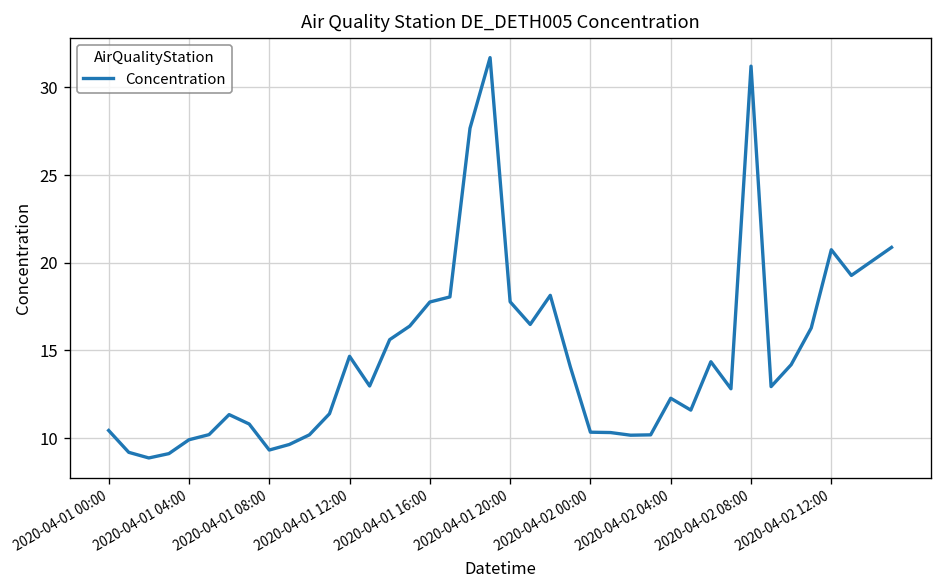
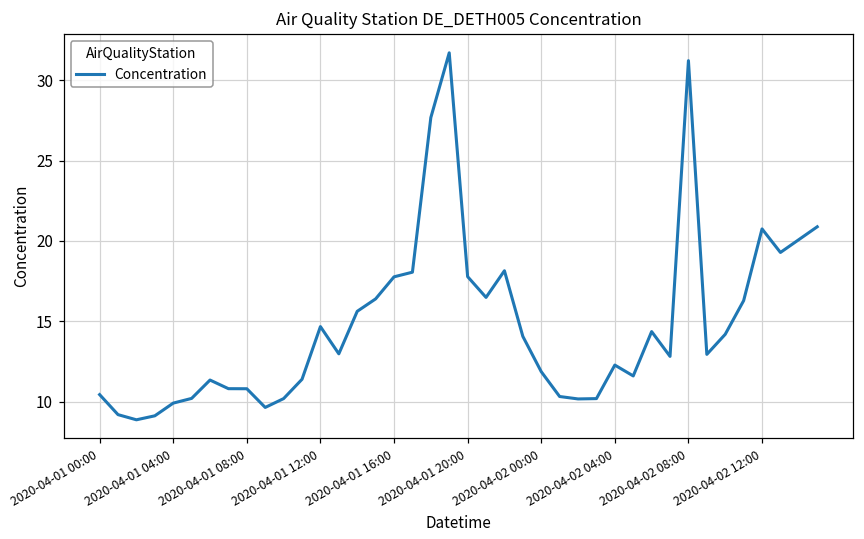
  {
    "2020-04-01 00:00": 10.4,
    "2020-04-01 04:00": 9.9,
-   "2020-04-01 08:00": 9.3,
+   "2020-04-01 08:00": 10.8,
    "2020-04-01 12:00": 14.7,
    "2020-04-01 16:00": 17.8,
    "2020-04-01 20:00": 17.8,
-   "2020-04-02 00:00": 10.3,
+   "2020-04-02 00:00": 11.9,
    "2020-04-02 04:00": 12.3,
    "2020-04-02 08:00": 31.2,
    "2020-04-02 12:00": 20.7
  }
